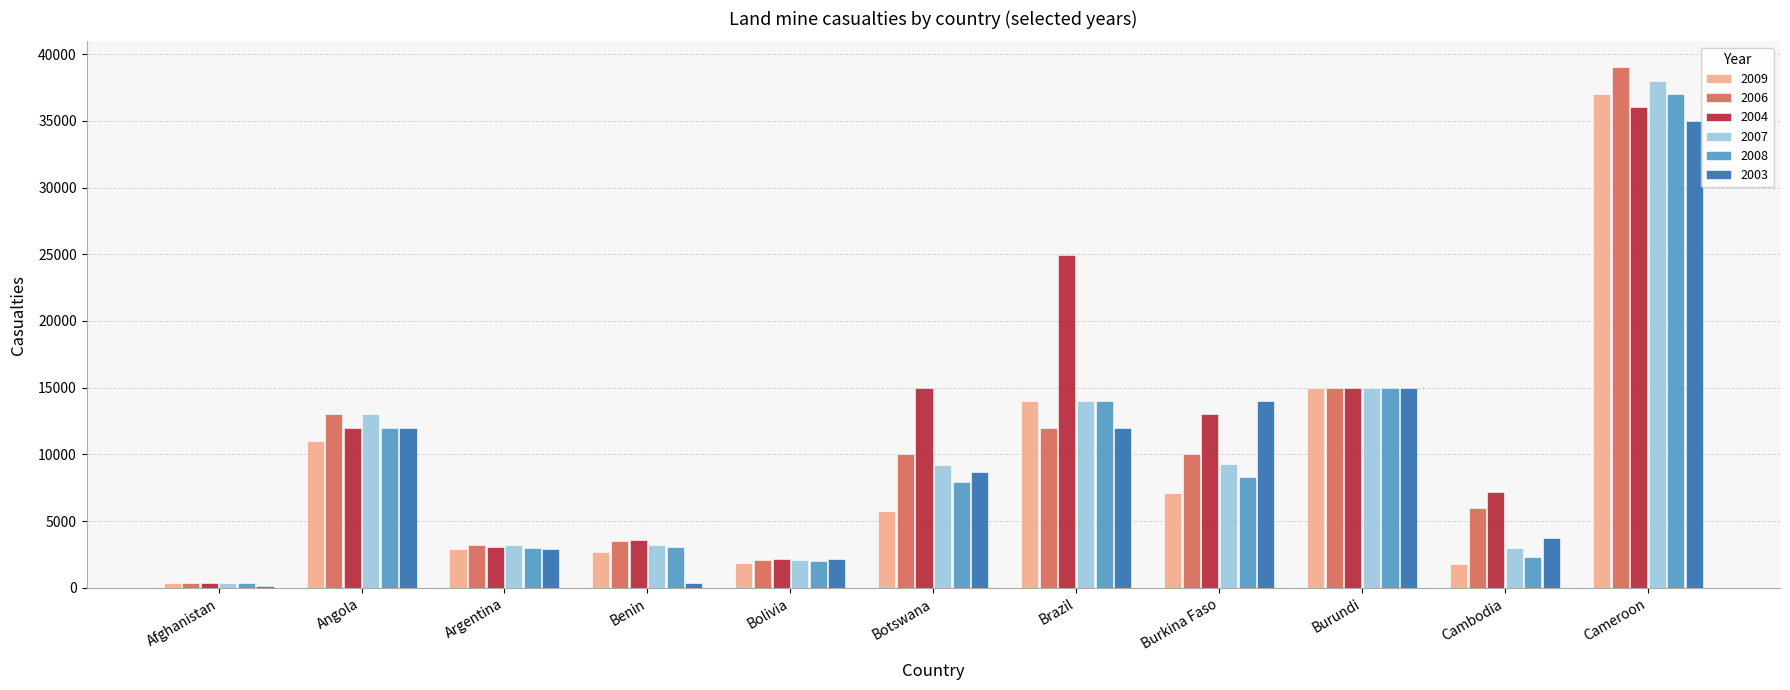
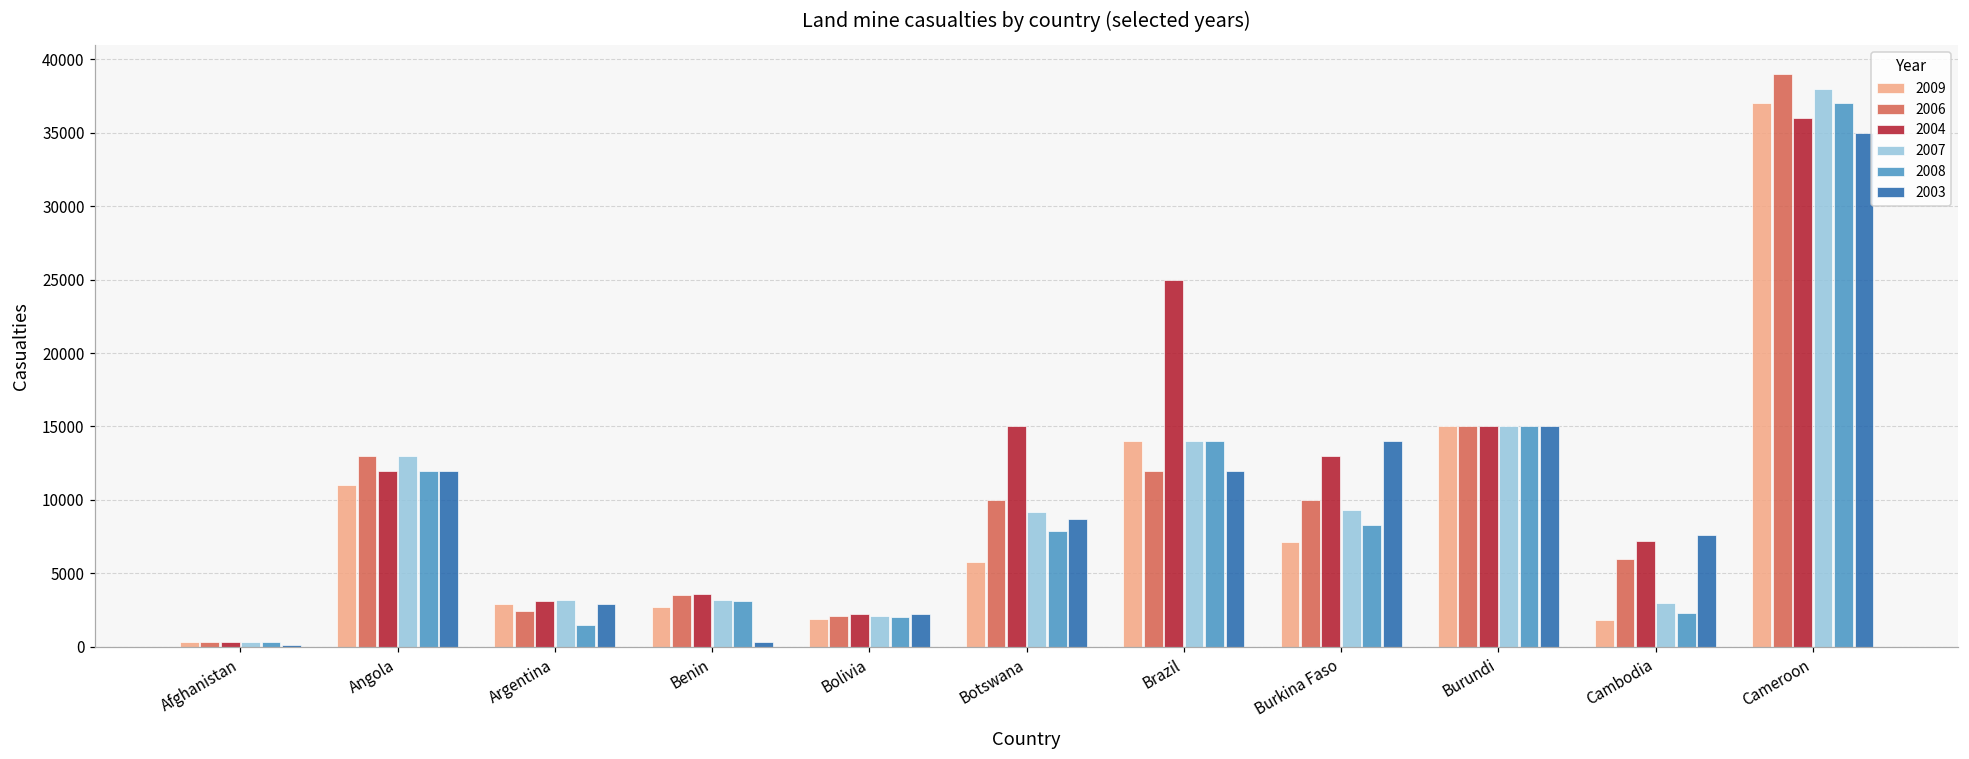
  {
    "2009": {
      "Afghanistan": 400,
      "Angola": 11000,
      "Argentina": 2900,
      "Benin": 2700,
      "Bolivia": 1900,
      "Botswana": 5800,
      "Brazil": 14000,
      "Burkina Faso": 7100,
      "Burundi": 15000,
      "Cambodia": 1800,
      "Cameroon": 37000
    },
    "2006": {
      "Afghanistan": 400,
      "Angola": 13000,
-     "Argentina": 3200,
+     "Argentina": 2500,
      "Benin": 3500,
      "Bolivia": 2100,
      "Botswana": 10000,
      "Brazil": 12000,
      "Burkina Faso": 10000,
      "Burundi": 15000,
      "Cambodia": 6000,
      "Cameroon": 39000
    },
    "2004": {
      "Afghanistan": 400,
      "Angola": 12000,
      "Argentina": 3100,
      "Benin": 3600,
      "Bolivia": 2200,
      "Botswana": 15000,
      "Brazil": 25000,
      "Burkina Faso": 13000,
      "Burundi": 15000,
      "Cambodia": 7200,
      "Cameroon": 36000
    },
    "2007": {
      "Afghanistan": 400,
      "Angola": 13000,
      "Argentina": 3200,
      "Benin": 3200,
      "Bolivia": 2100,
      "Botswana": 9200,
      "Brazil": 14000,
      "Burkina Faso": 9300,
      "Burundi": 15000,
      "Cambodia": 3000,
      "Cameroon": 38000
    },
    "2008": {
      "Afghanistan": 400,
      "Angola": 12000,
-     "Argentina": 3000,
+     "Argentina": 1500,
      "Benin": 3100,
      "Bolivia": 2000,
      "Botswana": 7900,
      "Brazil": 14000,
      "Burkina Faso": 8300,
      "Burundi": 15000,
      "Cambodia": 2300,
      "Cameroon": 37000
    },
    "2003": {
      "Angola": 12000,
      "Argentina": 2900,
      "Benin": 300,
      "Bolivia": 2200,
      "Botswana": 8700,
      "Brazil": 12000,
      "Burkina Faso": 14000,
      "Burundi": 15000,
-     "Cambodia": 3800,
+     "Cambodia": 7600,
      "Cameroon": 35000
    }
  }
